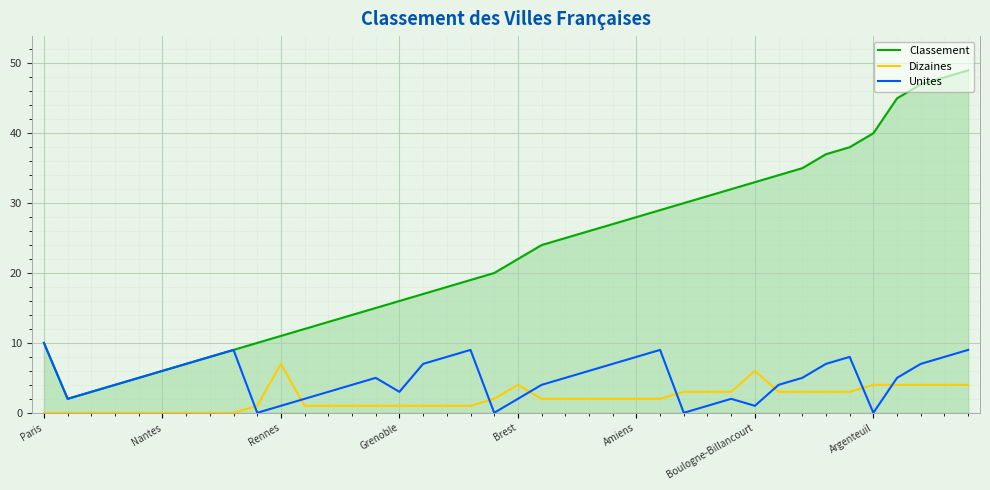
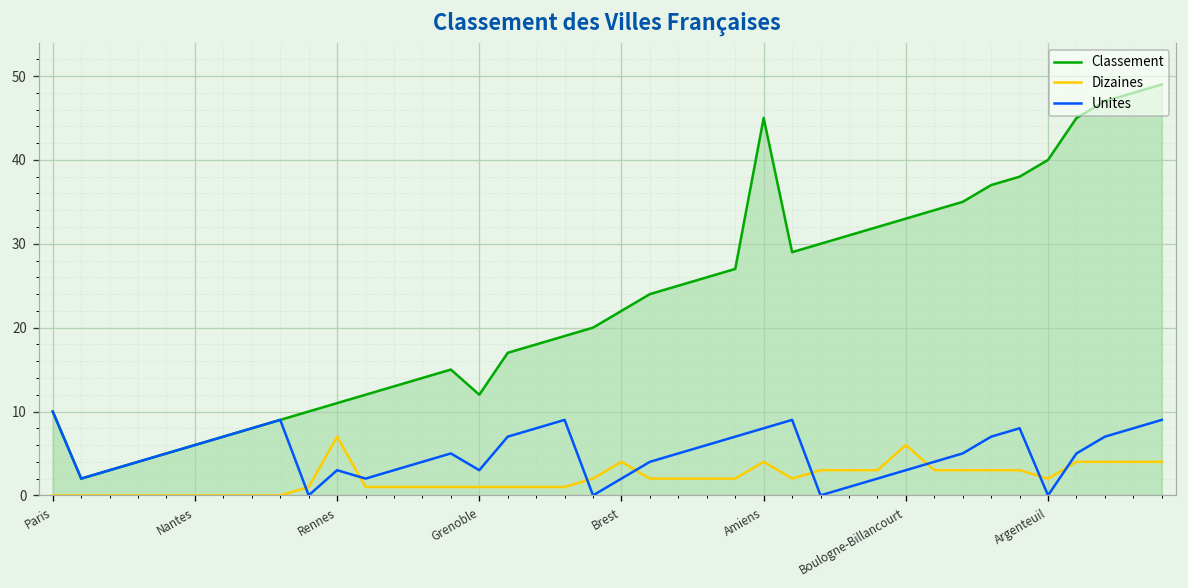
  {
    "Classement": {
      "Rennes": 11,
-     "Grenoble": 16,
+     "Grenoble": 12,
      "Brest": 22,
-     "Amiens": 28,
+     "Amiens": 45,
      "Boulogne-Billancourt": 33,
      "Argenteuil": 40
    },
    "Dizaines": {
      "Paris": 0,
      "Nantes": 0,
      "Rennes": 7,
      "Grenoble": 1,
      "Brest": 4,
-     "Amiens": 2,
+     "Amiens": 4,
      "Boulogne-Billancourt": 6,
-     "Argenteuil": 4
+     "Argenteuil": 2
    },
    "Unites": {
-     "Rennes": 1,
+     "Rennes": 3,
      "Grenoble": 3,
      "Brest": 2,
      "Amiens": 8,
-     "Boulogne-Billancourt": 1,
+     "Boulogne-Billancourt": 3,
      "Argenteuil": 0
    }
  }
